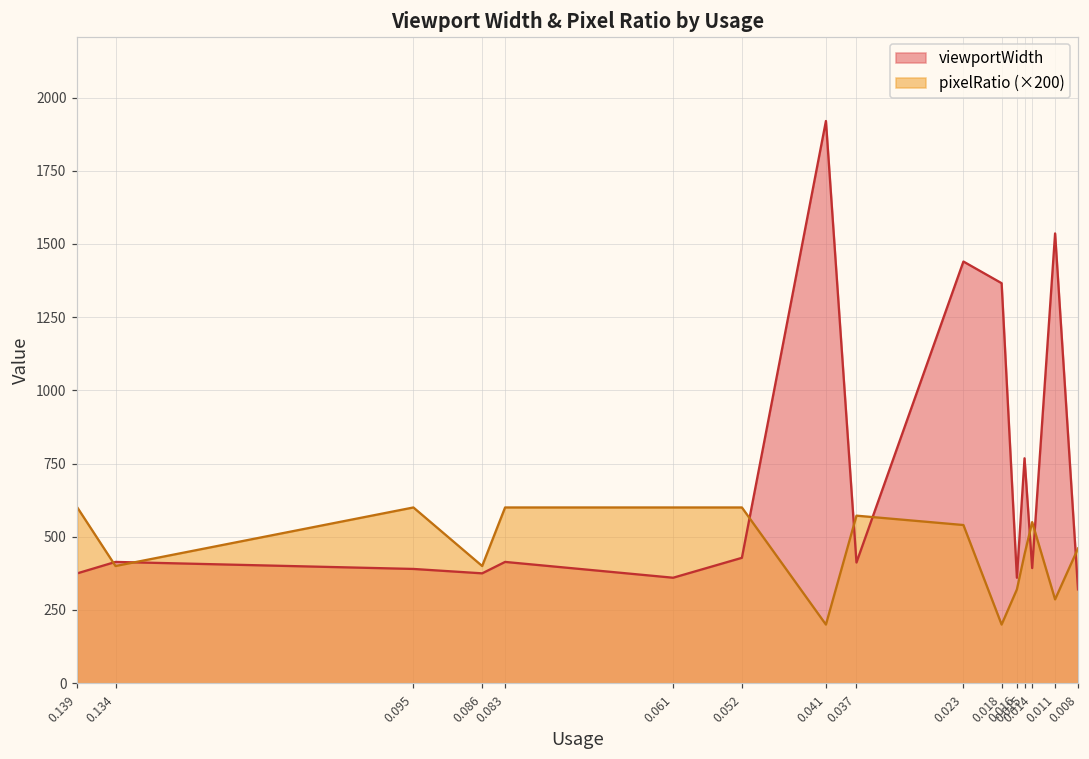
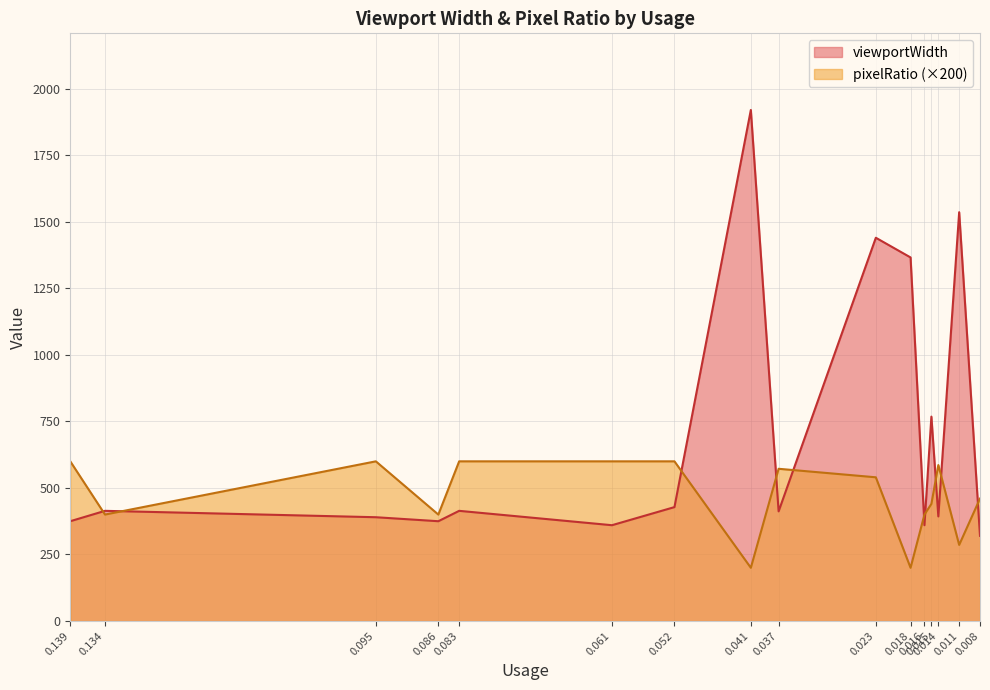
  {
    "viewportWidth": {
      "0.139": 380,
      "0.134": 410,
      "0.095": 390,
      "0.086": 380,
      "0.083": 410,
      "0.061": 360,
      "0.052": 430,
      "0.041": 1920,
      "0.037": 410,
      "0.023": 1440,
      "0.018": 1370,
      "0.016": 360,
      "0.015": 770,
      "0.014": 390,
      "0.011": 1540,
      "0.008": 320
    },
    "pixelRatio (×200)": {
      "0.139": 600,
      "0.134": 400,
      "0.095": 600,
      "0.086": 400,
      "0.083": 600,
      "0.061": 600,
      "0.052": 600,
      "0.041": 200,
      "0.037": 570,
      "0.023": 540,
      "0.018": 200,
-     "0.016": 320,
+     "0.016": 400,
      "0.015": 440,
-     "0.014": 550,
+     "0.014": 590,
      "0.011": 290,
      "0.008": 460
    }
  }
